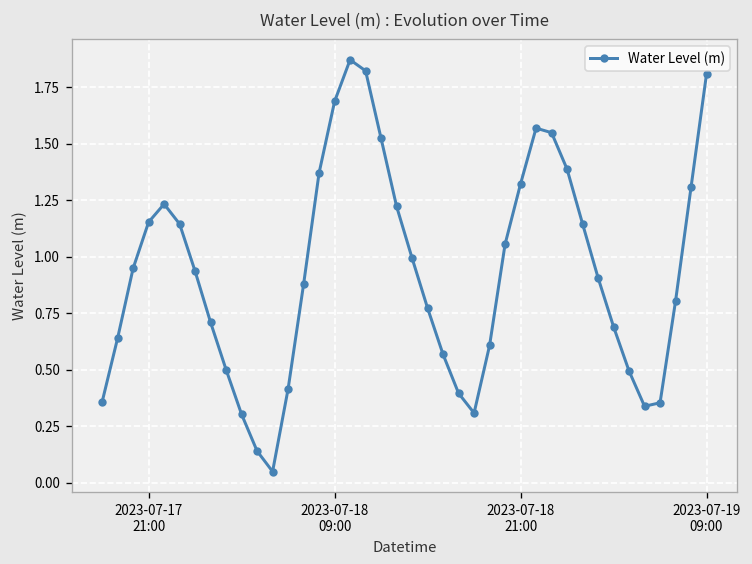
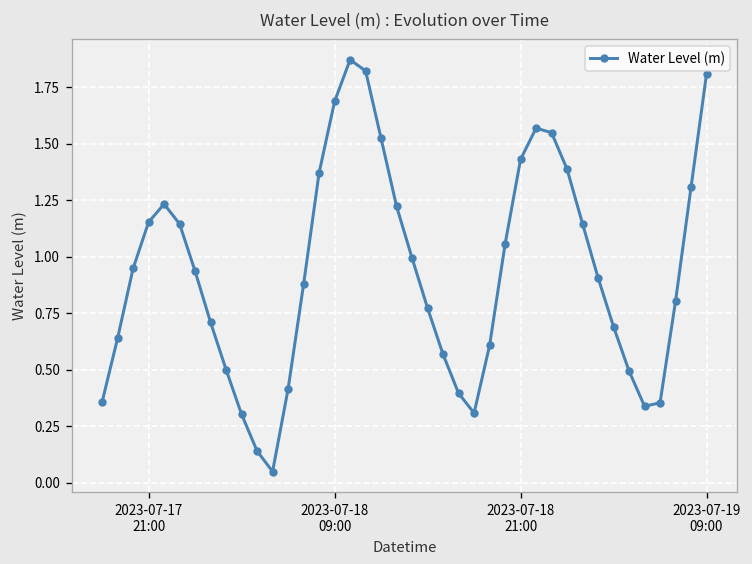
  {
    "2023-07-17 21:00": 1.15,
    "2023-07-18 09:00": 1.69,
-   "2023-07-18 21:00": 1.32,
+   "2023-07-18 21:00": 1.43,
    "2023-07-19 09:00": 1.81
  }
